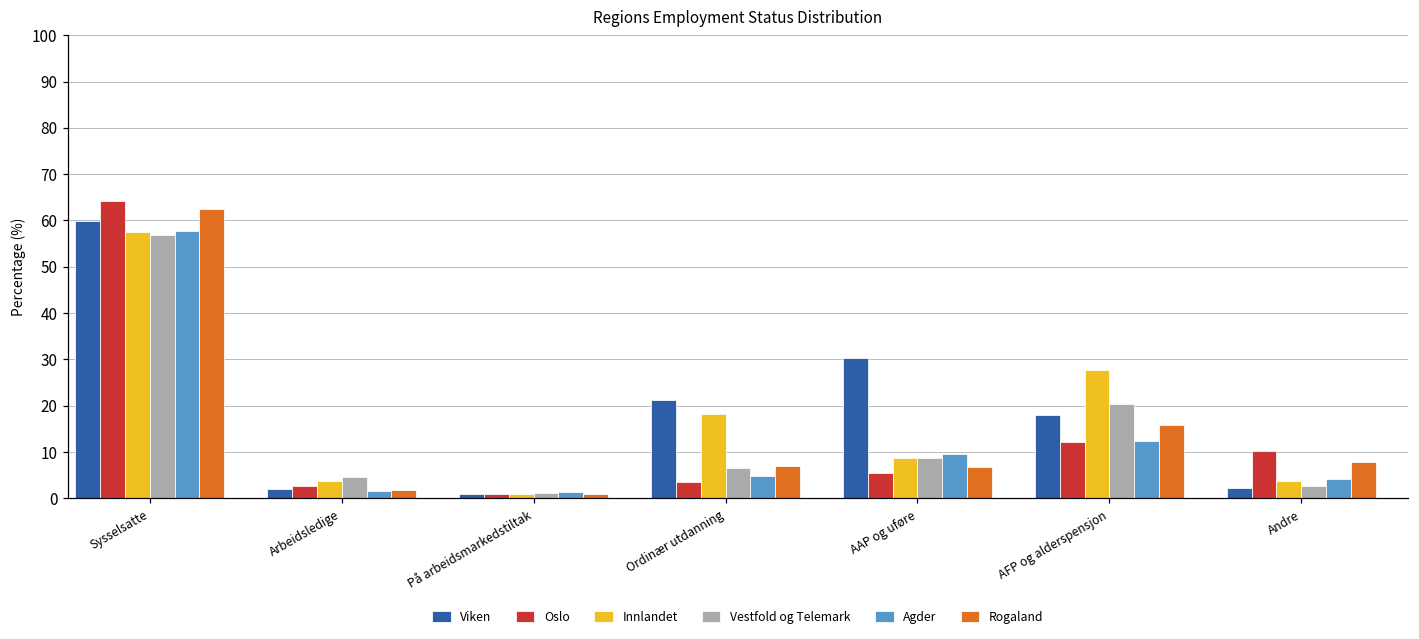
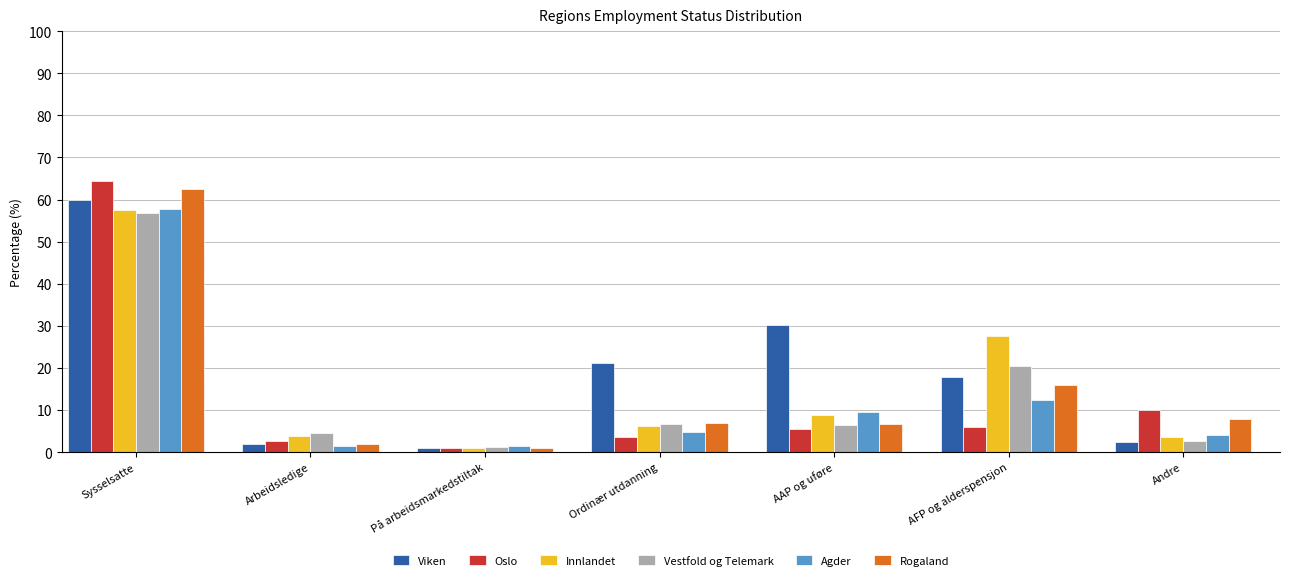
  {
    "Viken": {
      "Sysselsatte": 60,
      "Arbeidsledige": 2,
      "På arbeidsmarkedstiltak": 1,
      "Ordinær utdanning": 21,
      "AAP og uføre": 30,
      "AFP og alderspensjon": 18,
      "Andre": 2
    },
    "Oslo": {
      "Sysselsatte": 64,
      "Arbeidsledige": 3,
      "På arbeidsmarkedstiltak": 1,
      "Ordinær utdanning": 4,
      "AAP og uføre": 5,
-     "AFP og alderspensjon": 12,
+     "AFP og alderspensjon": 6,
      "Andre": 10
    },
    "Innlandet": {
      "Sysselsatte": 58,
      "Arbeidsledige": 4,
      "På arbeidsmarkedstiltak": 1,
-     "Ordinær utdanning": 18,
+     "Ordinær utdanning": 6,
      "AAP og uføre": 9,
      "AFP og alderspensjon": 28,
      "Andre": 4
    },
    "Vestfold og Telemark": {
      "Sysselsatte": 57,
      "Arbeidsledige": 5,
      "På arbeidsmarkedstiltak": 1,
      "Ordinær utdanning": 7,
-     "AAP og uføre": 9,
+     "AAP og uføre": 6,
      "AFP og alderspensjon": 20,
      "Andre": 3
    },
    "Agder": {
      "Sysselsatte": 58,
      "Arbeidsledige": 2,
      "På arbeidsmarkedstiltak": 1,
      "Ordinær utdanning": 5,
      "AAP og uføre": 10,
      "AFP og alderspensjon": 12,
      "Andre": 4
    },
    "Rogaland": {
      "Sysselsatte": 63,
      "Arbeidsledige": 2,
      "På arbeidsmarkedstiltak": 1,
      "Ordinær utdanning": 7,
      "AAP og uføre": 7,
      "AFP og alderspensjon": 16,
      "Andre": 8
    }
  }
